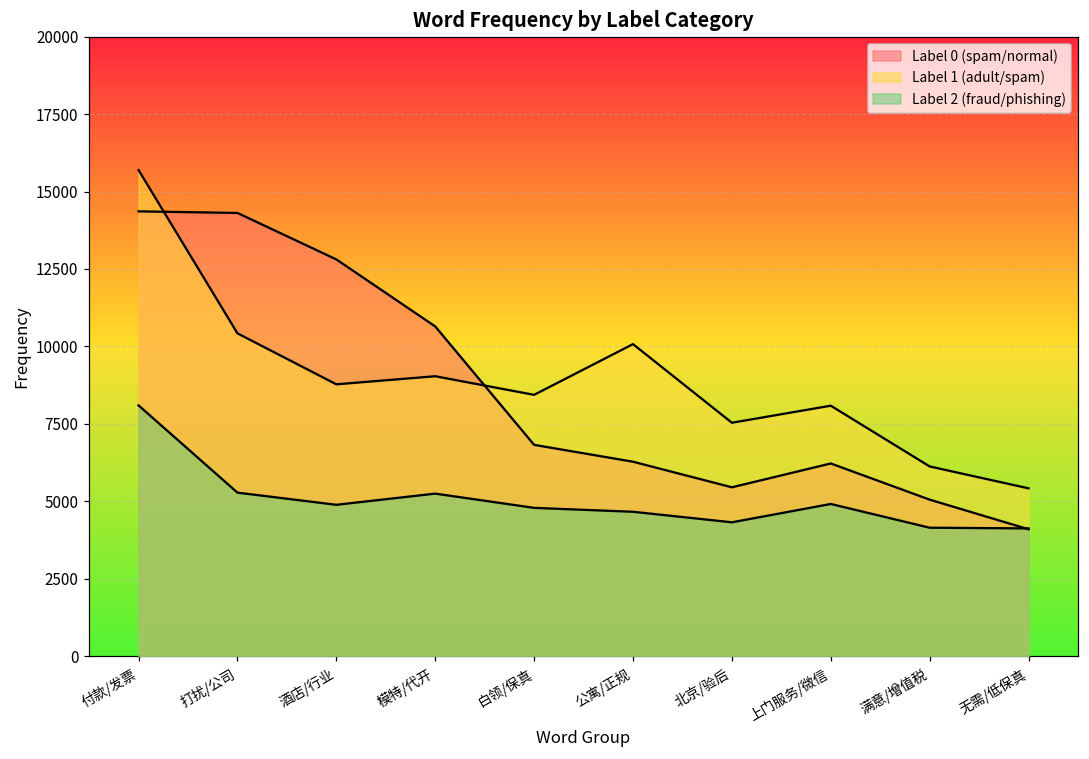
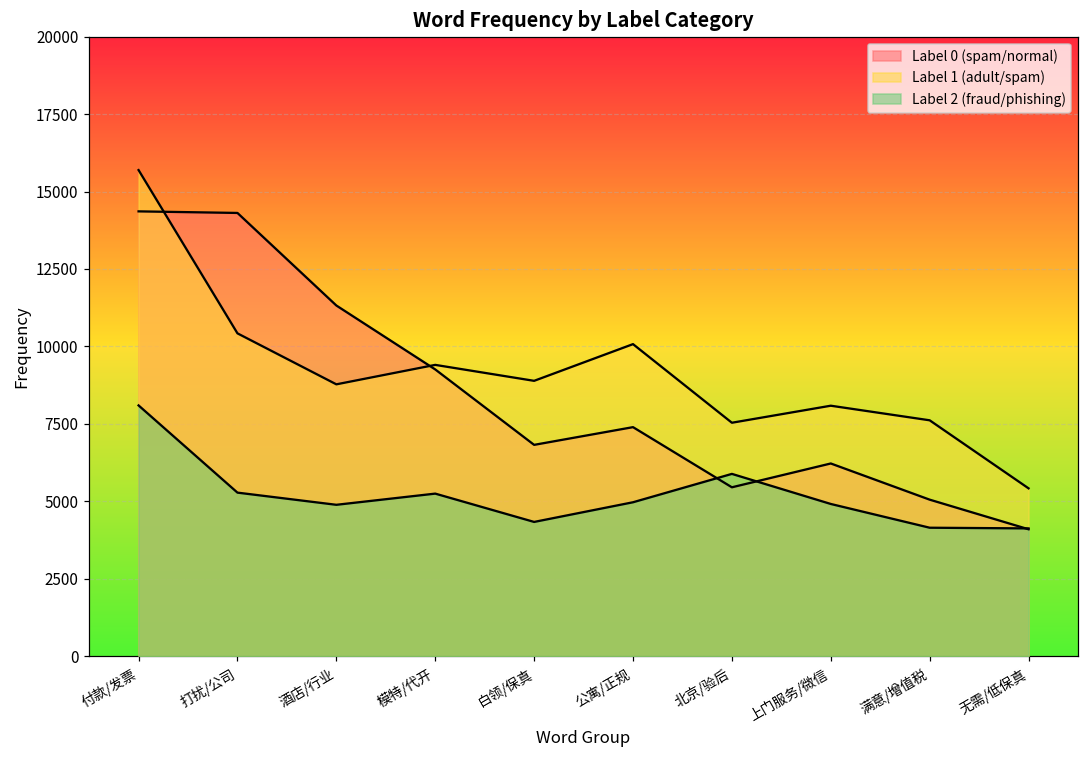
  {
    "Label 0 (spam/normal)": {
      "付款/发票": 14400,
      "打扰/公司": 14300,
-     "酒店/行业": 12800,
-     "模特/代开": 10600,
+     "酒店/行业": 11300,
+     "模特/代开": 9300,
      "白领/保真": 6800,
-     "公寓/正规": 6300,
+     "公寓/正规": 7400,
      "北京/验后": 5500,
      "上门服务/微信": 6200,
      "满意/增值税": 5100
    },
    "Label 1 (adult/spam)": {
      "付款/发票": 15700,
      "打扰/公司": 10400,
      "酒店/行业": 8800,
-     "模特/代开": 9000,
-     "白领/保真": 8400,
+     "模特/代开": 9400,
+     "白领/保真": 8900,
      "公寓/正规": 10100,
      "北京/验后": 7500,
      "上门服务/微信": 8100,
-     "满意/增值税": 6100,
+     "满意/增值税": 7600,
      "无需/低保真": 5400
    },
    "Label 2 (fraud/phishing)": {
      "付款/发票": 8100,
      "打扰/公司": 5300,
      "酒店/行业": 4900,
      "模特/代开": 5200,
-     "白领/保真": 4800,
-     "公寓/正规": 4700,
-     "北京/验后": 4300,
+     "白领/保真": 4300,
+     "公寓/正规": 5000,
+     "北京/验后": 5900,
      "上门服务/微信": 4900,
      "满意/增值税": 4100
    }
  }
